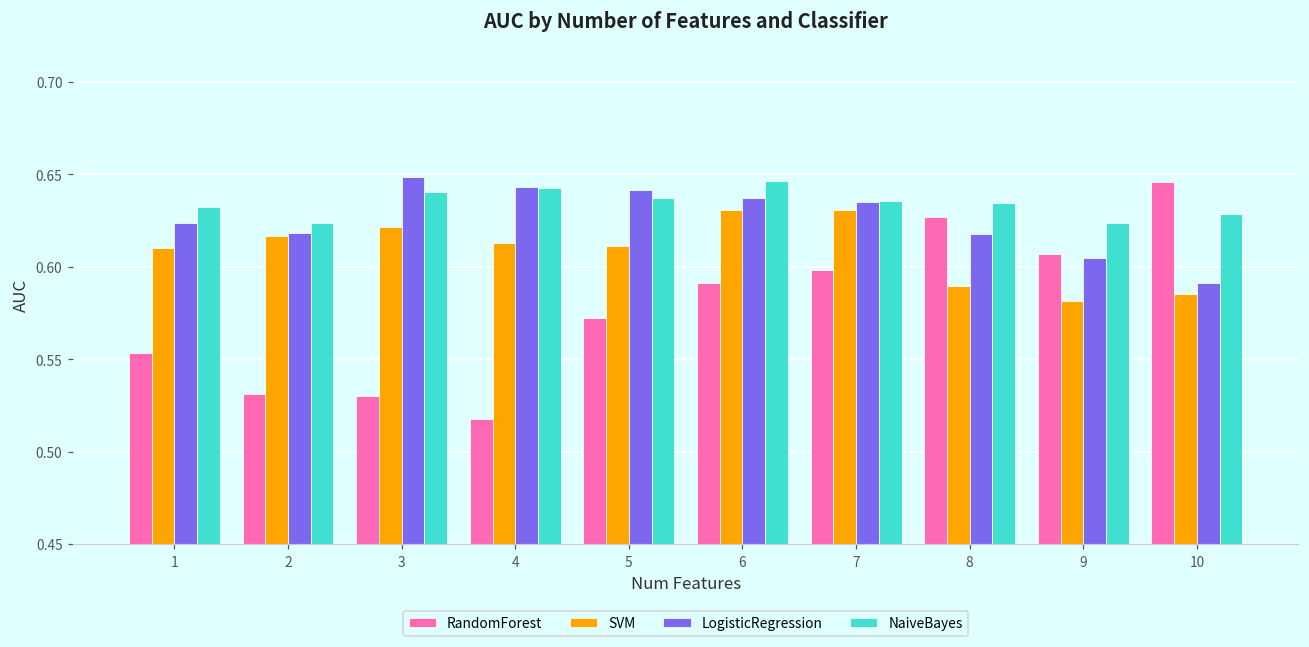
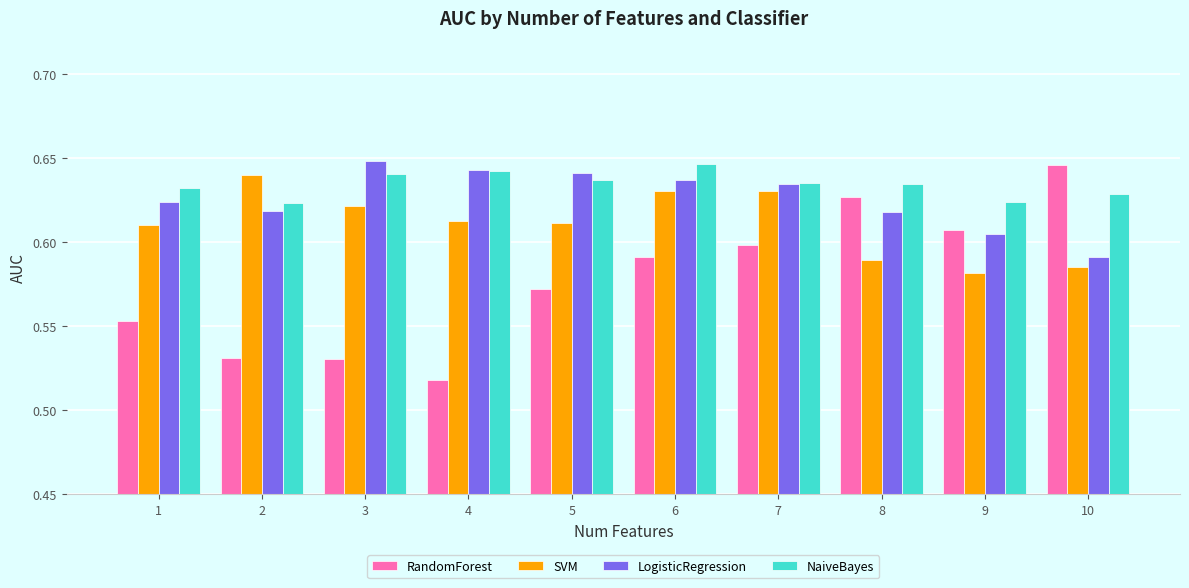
  {
    "RandomForest": {
      "1": 0.553,
      "2": 0.531,
      "3": 0.530,
      "4": 0.518,
      "5": 0.572,
      "6": 0.591,
      "7": 0.598,
      "8": 0.627,
      "9": 0.607,
      "10": 0.646
    },
    "SVM": {
      "1": 0.610,
-     "2": 0.617,
+     "2": 0.640,
      "3": 0.622,
      "4": 0.613,
      "5": 0.611,
      "6": 0.631,
      "7": 0.630,
      "8": 0.590,
      "9": 0.582,
      "10": 0.585
    },
    "LogisticRegression": {
      "1": 0.624,
      "2": 0.619,
      "3": 0.648,
      "4": 0.643,
      "5": 0.641,
      "6": 0.637,
      "7": 0.635,
      "8": 0.618,
      "9": 0.605,
      "10": 0.591
    },
    "NaiveBayes": {
      "1": 0.632,
      "2": 0.623,
      "3": 0.641,
      "4": 0.642,
      "5": 0.637,
      "6": 0.646,
      "7": 0.635,
      "8": 0.634,
      "9": 0.624,
      "10": 0.629
    }
  }
